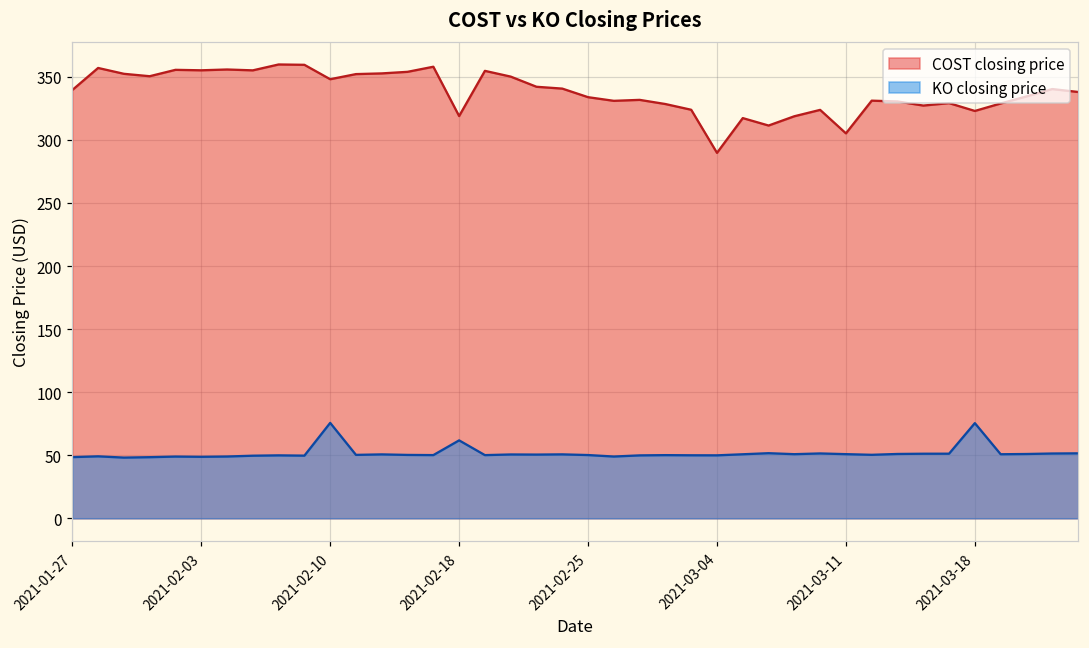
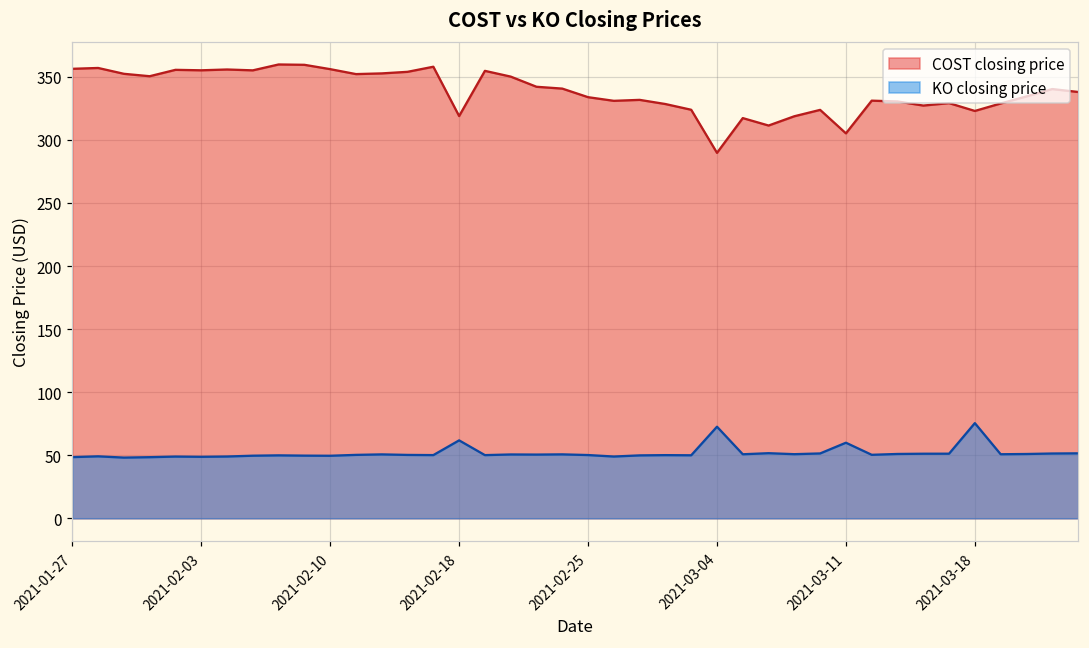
  {
    "COST closing price": {
-     "2021-01-27": 340,
+     "2021-01-27": 356,
      "2021-02-03": 355,
-     "2021-02-10": 348,
+     "2021-02-10": 356,
      "2021-02-18": 319,
      "2021-02-25": 334,
      "2021-03-04": 290,
      "2021-03-11": 305,
      "2021-03-18": 323
    },
    "KO closing price": {
      "2021-01-27": 49,
      "2021-02-03": 49,
-     "2021-02-10": 76,
+     "2021-02-10": 50,
      "2021-02-18": 62,
      "2021-02-25": 50,
-     "2021-03-04": 50,
-     "2021-03-11": 51,
+     "2021-03-04": 73,
+     "2021-03-11": 60,
      "2021-03-18": 75
    }
  }
